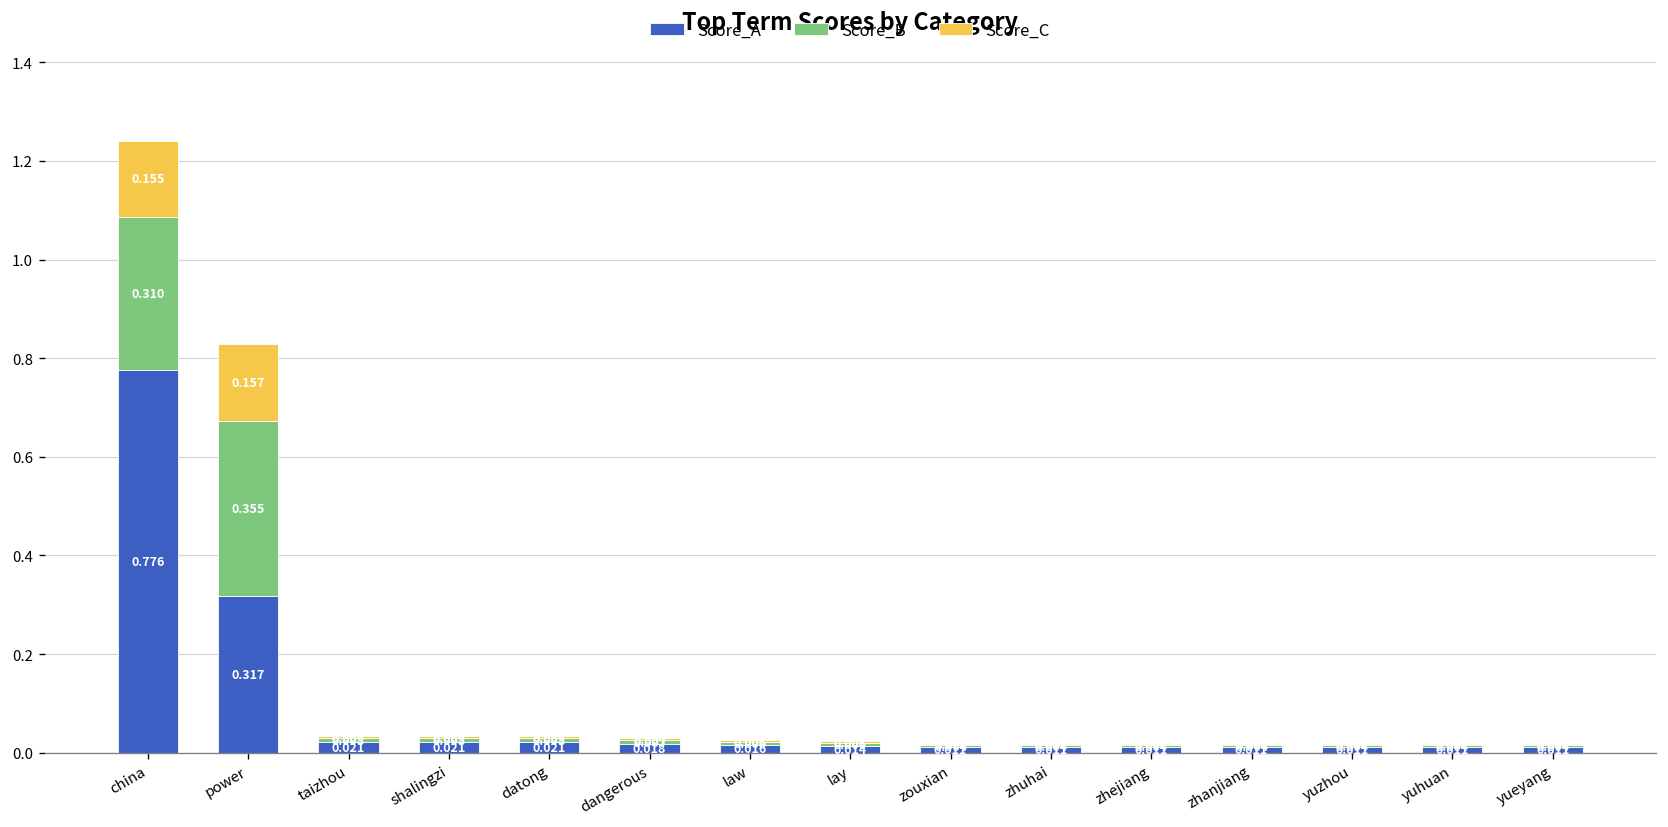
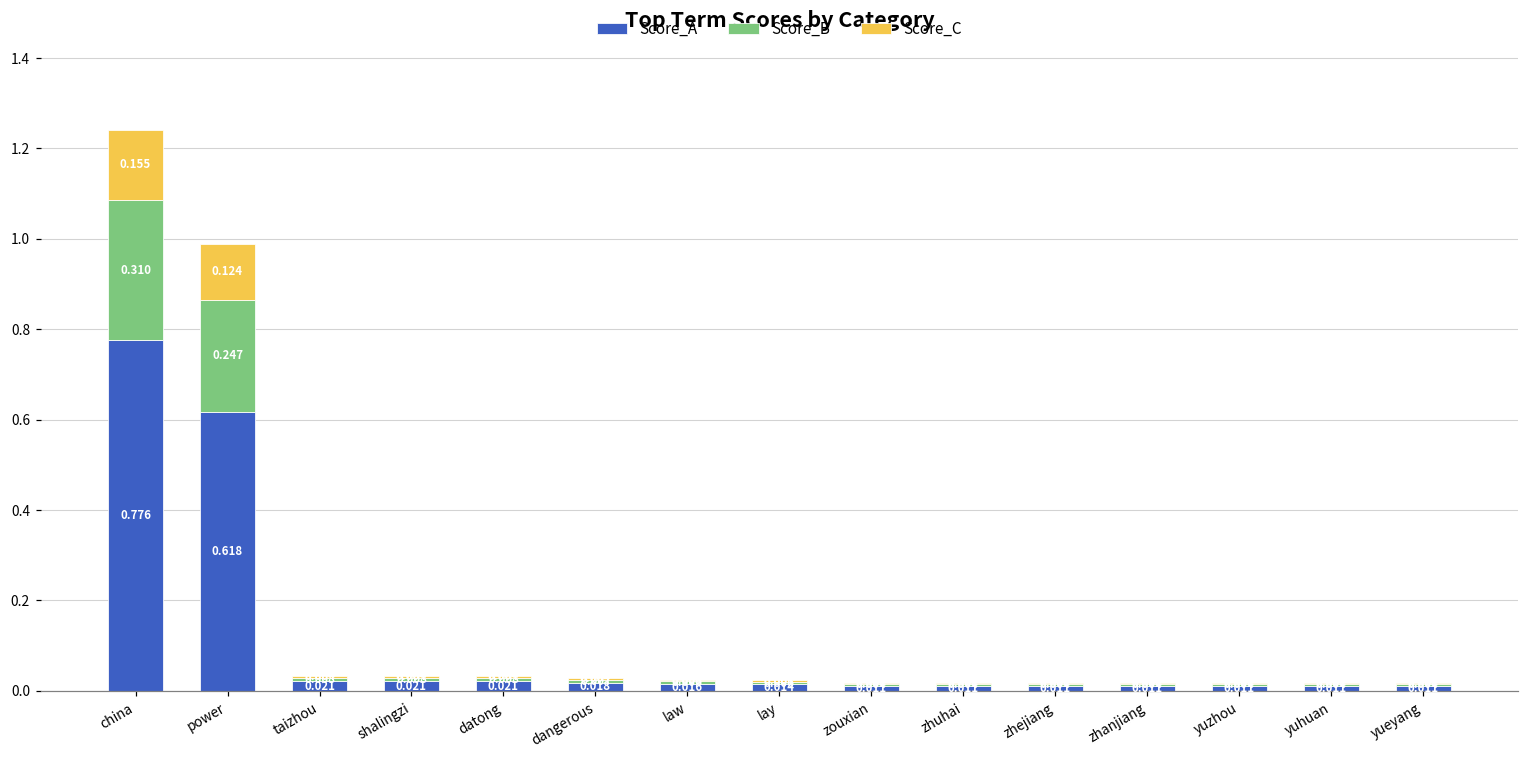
  {
    "Score_A": {
      "china": 0.776,
-     "power": 0.317,
+     "power": 0.618,
      "taizhou": 0.021,
      "shalingzi": 0.021,
      "datong": 0.021,
      "dangerous": 0.018,
      "law": 0.016
    },
    "Score_B": {
      "china": 0.310,
-     "power": 0.355
+     "power": 0.247
    },
    "Score_C": {
      "china": 0.155,
-     "power": 0.157
+     "power": 0.124
    }
  }
